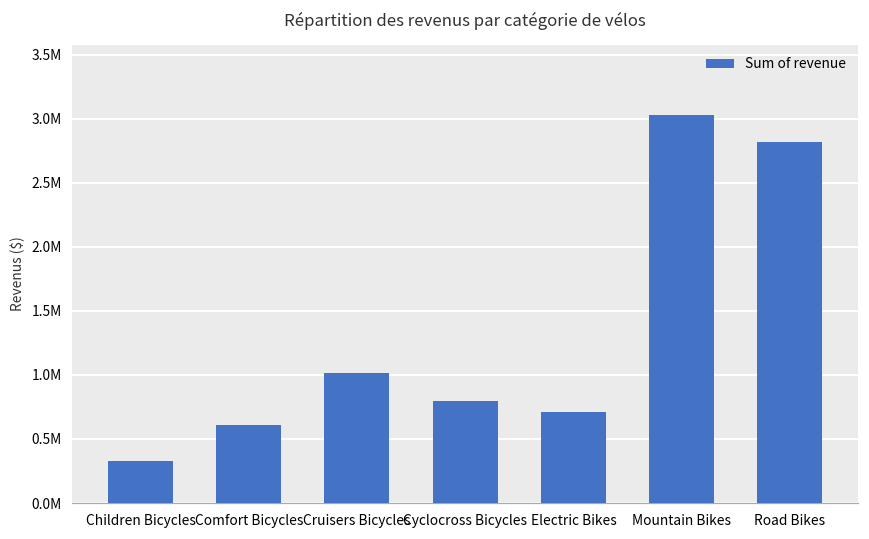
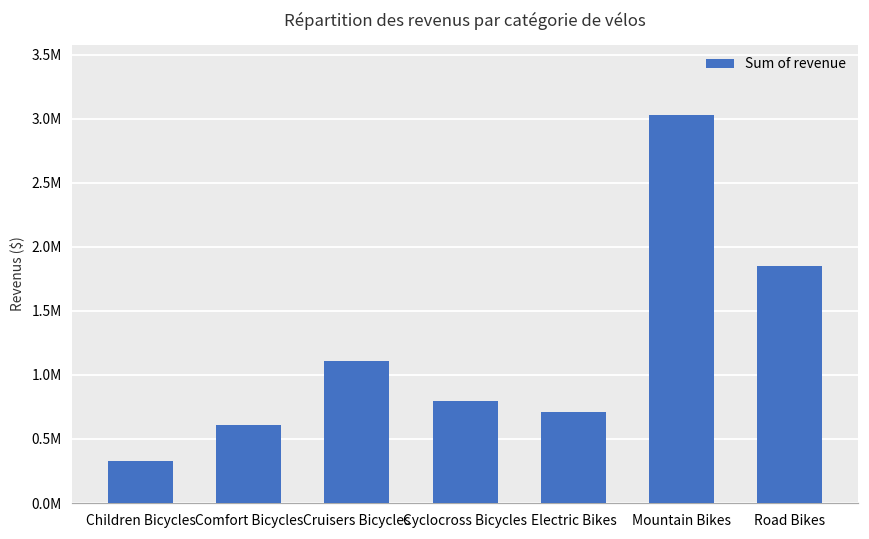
  {
    "Children Bicycles": 330000,
    "Comfort Bicycles": 610000,
-   "Cruisers Bicycles": 1010000,
+   "Cruisers Bicycles": 1110000,
    "Cyclocross Bicycles": 800000,
    "Electric Bikes": 710000,
    "Mountain Bikes": 3030000,
-   "Road Bikes": 2820000
+   "Road Bikes": 1850000
  }
